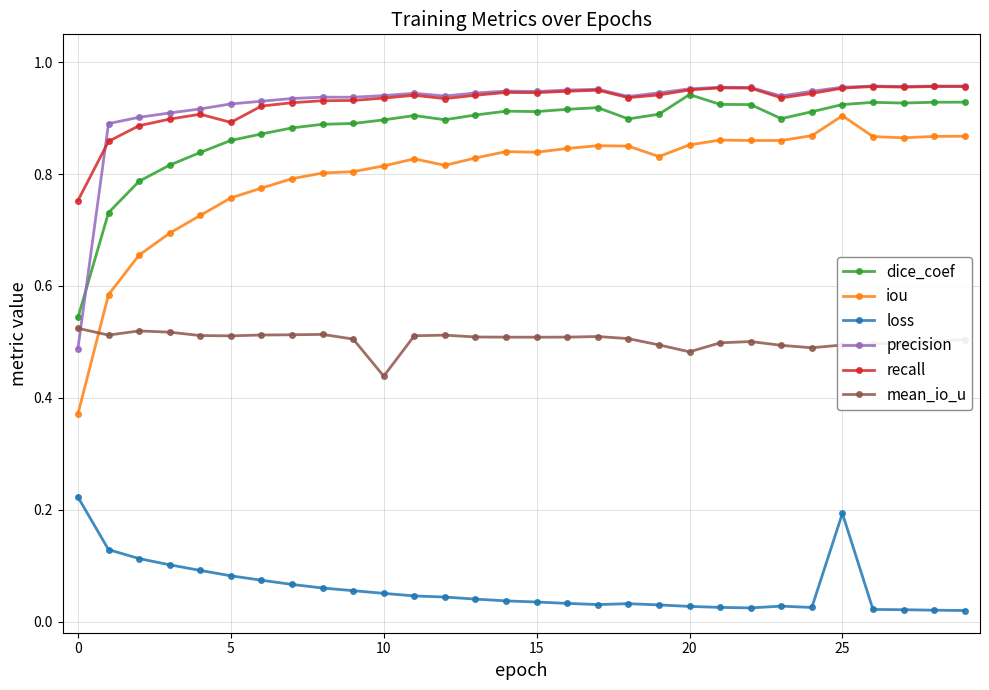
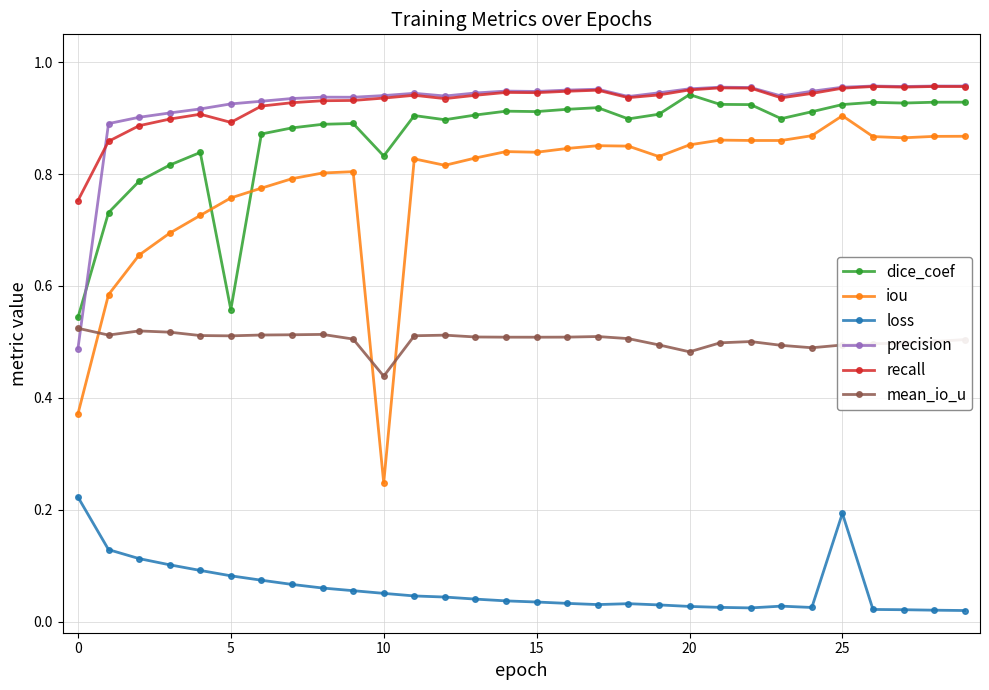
  {
    "dice_coef": {
      "0": 0.54,
-     "5": 0.86,
-     "10": 0.90,
+     "5": 0.56,
+     "10": 0.83,
      "15": 0.91,
      "20": 0.94,
      "25": 0.92
    },
    "iou": {
      "0": 0.37,
      "5": 0.76,
-     "10": 0.81,
+     "10": 0.25,
      "15": 0.84,
      "20": 0.85,
      "25": 0.90
    },
    "loss": {
      "0": 0.22,
      "5": 0.08,
      "10": 0.05,
      "15": 0.03,
      "20": 0.03,
      "25": 0.19
    },
    "precision": {
      "0": 0.49,
      "5": 0.93
    },
    "recall": {
      "0": 0.75,
      "5": 0.89
    },
    "mean_io_u": {
      "0": 0.52,
      "5": 0.51,
      "10": 0.44,
      "15": 0.51,
      "20": 0.48
    }
  }
